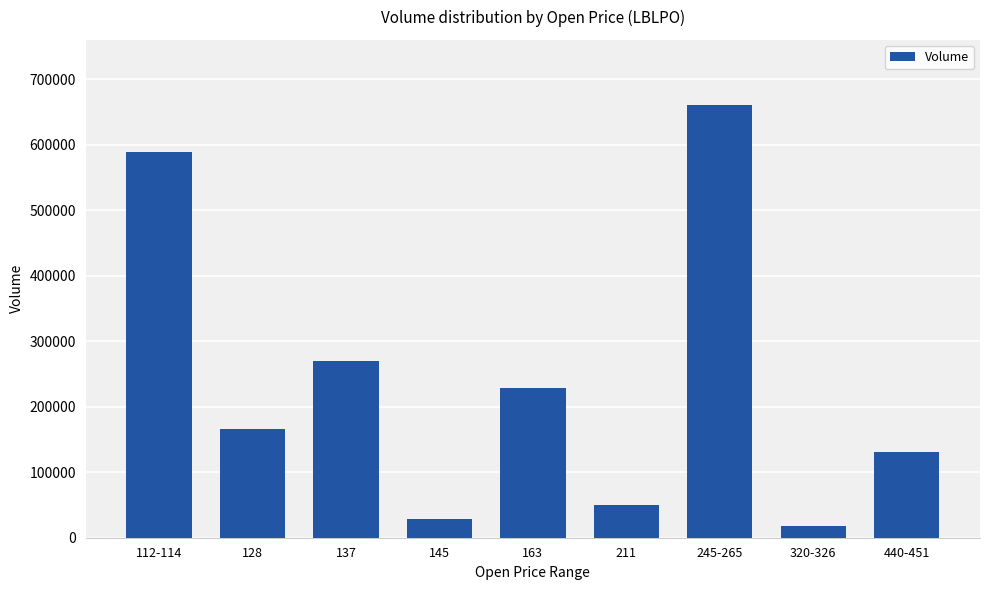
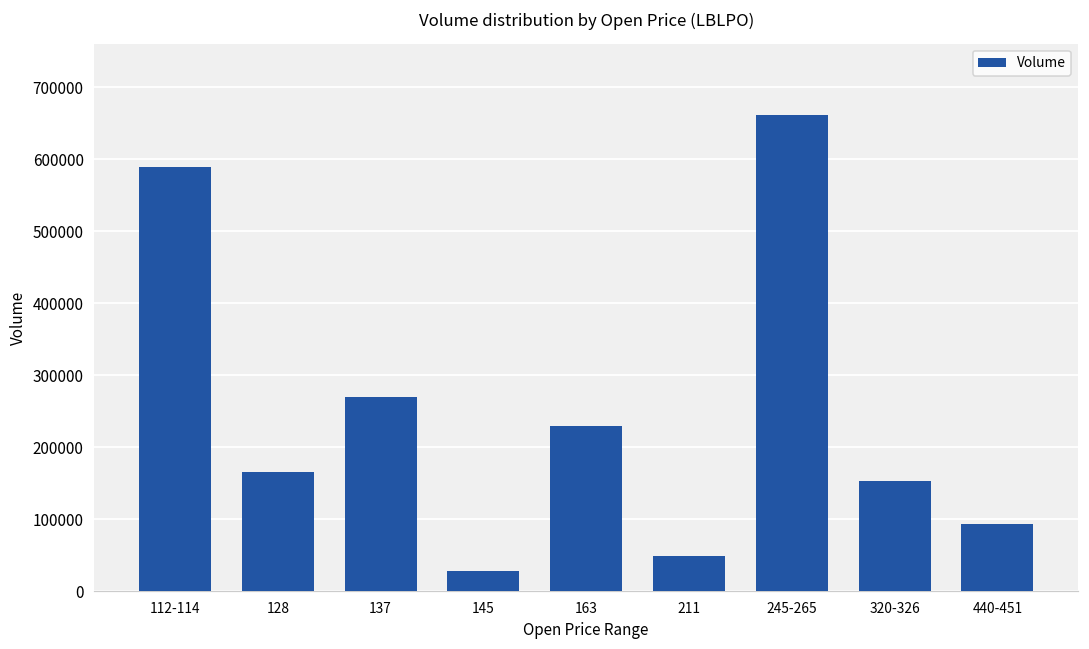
  {
    "112-114": 590000,
    "128": 170000,
    "137": 270000,
    "145": 30000,
    "163": 230000,
    "211": 50000,
    "245-265": 660000,
-   "320-326": 20000,
-   "440-451": 130000
+   "320-326": 150000,
+   "440-451": 90000
  }
